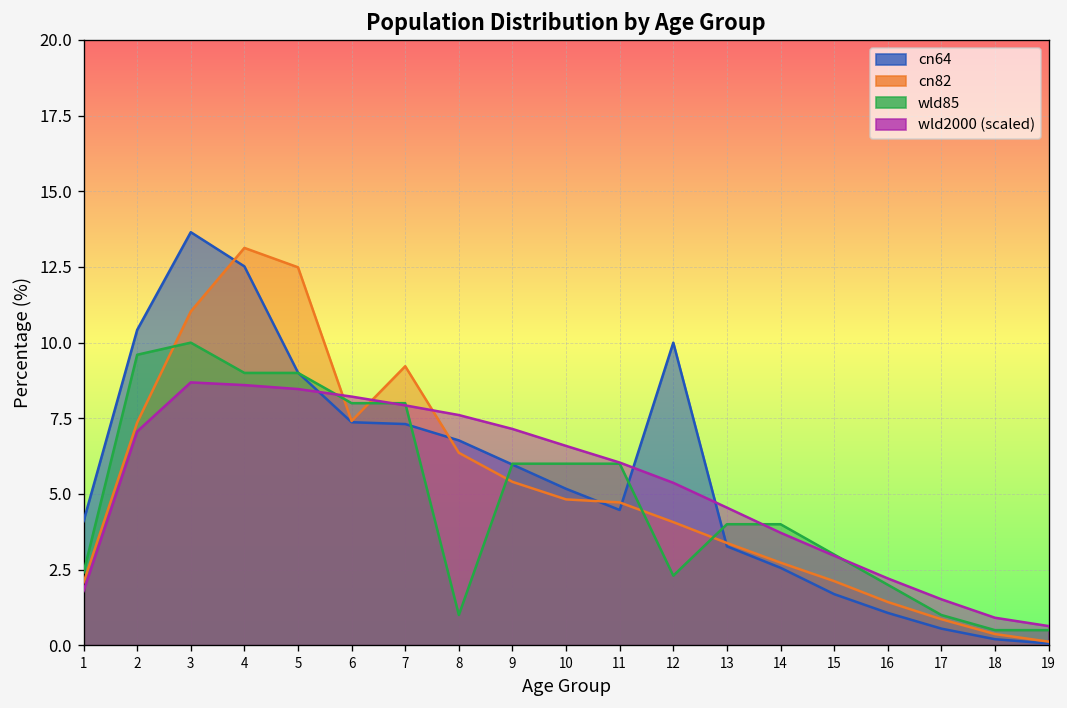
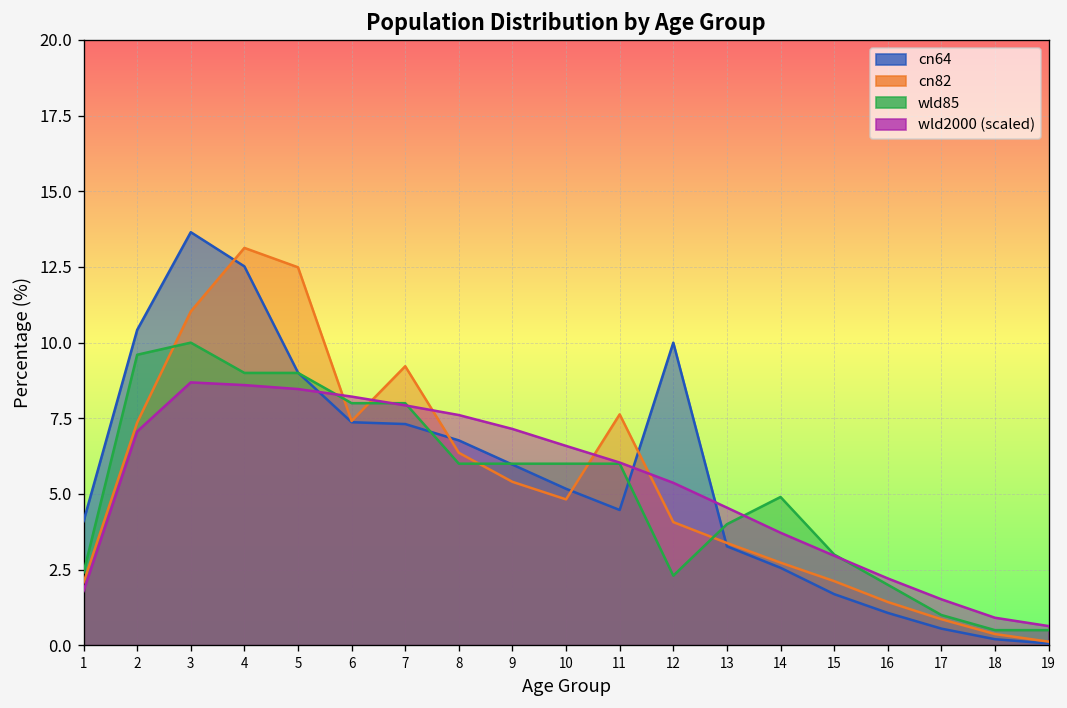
  {
    "cn64": {
      "1": 4.1,
      "2": 10.4,
      "3": 13.7,
      "4": 12.5,
      "7": 7.3,
      "8": 6.8,
      "10": 5.2,
      "11": 4.5,
      "12": 10.0,
      "13": 3.3,
      "14": 2.6,
      "15": 1.7,
      "16": 1.1,
      "17": 0.6,
      "18": 0.2
    },
    "cn82": {
      "1": 2.1,
      "2": 7.4,
      "3": 11.0,
      "4": 13.1,
      "5": 12.5,
      "7": 9.2,
      "8": 6.4,
      "9": 5.4,
      "10": 4.8,
-     "11": 4.7,
+     "11": 7.6,
      "12": 4.1,
      "13": 3.4,
      "14": 2.7,
      "15": 2.1,
      "16": 1.4,
      "17": 0.9,
      "18": 0.4
    },
    "wld85": {
      "1": 2.4,
      "2": 9.6,
      "3": 10.0,
      "4": 9.0,
      "6": 8.0,
-     "8": 1,
+     "8": 6,
      "10": 6.0,
      "12": 2.3,
      "13": 4.0,
-     "14": 4.0,
+     "14": 4.9,
      "16": 2.0,
      "17": 1.0,
      "18": 0.5,
      "19": 0.5
    },
    "wld2000 (scaled)": {
      "1": 1.8,
      "2": 7.1,
      "3": 8.7,
      "4": 8.6,
      "5": 8.5,
      "6": 8.2,
      "8": 7.6,
      "9": 7.1,
      "10": 6.6,
      "12": 5.4,
      "13": 4.5,
      "14": 3.7,
      "16": 2.2,
      "17": 1.5,
      "18": 0.9,
      "19": 0.6
    }
  }
